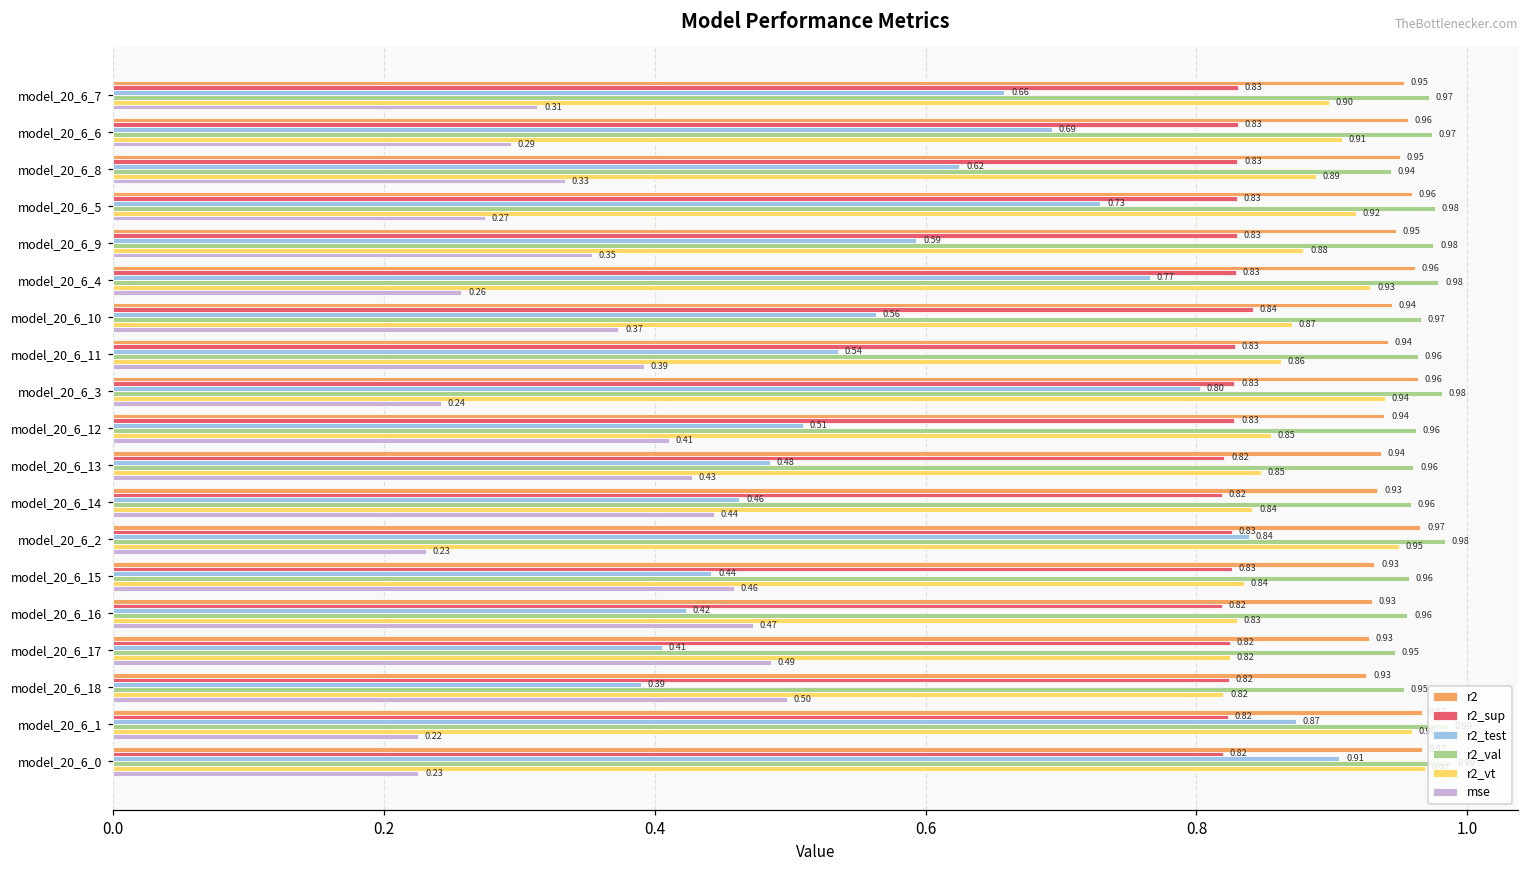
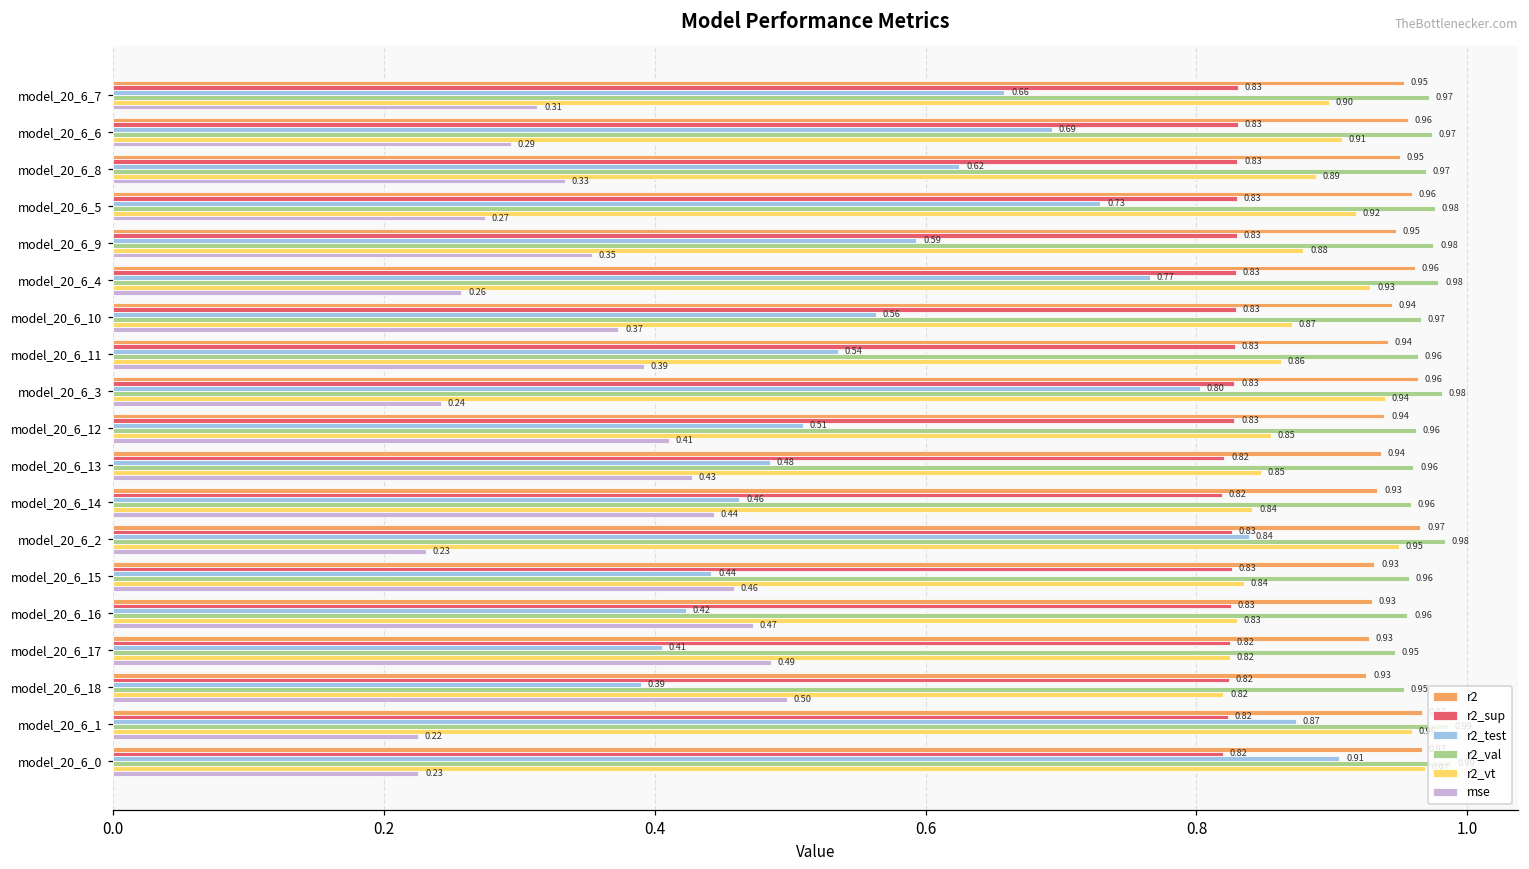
  {
    "r2_sup": {
      "model_20_6_7": 0.83,
      "model_20_6_6": 0.83,
      "model_20_6_8": 0.83,
      "model_20_6_5": 0.83,
      "model_20_6_9": 0.83,
      "model_20_6_4": 0.83,
-     "model_20_6_10": 0.84,
+     "model_20_6_10": 0.83,
      "model_20_6_11": 0.83,
      "model_20_6_3": 0.83,
      "model_20_6_12": 0.83,
      "model_20_6_13": 0.82,
      "model_20_6_14": 0.82,
      "model_20_6_2": 0.83,
      "model_20_6_15": 0.83,
-     "model_20_6_16": 0.82,
+     "model_20_6_16": 0.83,
      "model_20_6_17": 0.82,
      "model_20_6_18": 0.82,
      "model_20_6_1": 0.82,
      "model_20_6_0": 0.82
    },
    "r2_val": {
      "model_20_6_7": 0.97,
      "model_20_6_6": 0.97,
-     "model_20_6_8": 0.94,
+     "model_20_6_8": 0.97,
      "model_20_6_5": 0.98,
      "model_20_6_9": 0.98,
      "model_20_6_4": 0.98,
      "model_20_6_10": 0.97,
      "model_20_6_11": 0.96,
      "model_20_6_3": 0.98,
      "model_20_6_12": 0.96,
      "model_20_6_13": 0.96,
      "model_20_6_14": 0.96,
      "model_20_6_2": 0.98,
      "model_20_6_15": 0.96,
      "model_20_6_16": 0.96,
      "model_20_6_17": 0.95,
      "model_20_6_18": 0.95
    }
  }
